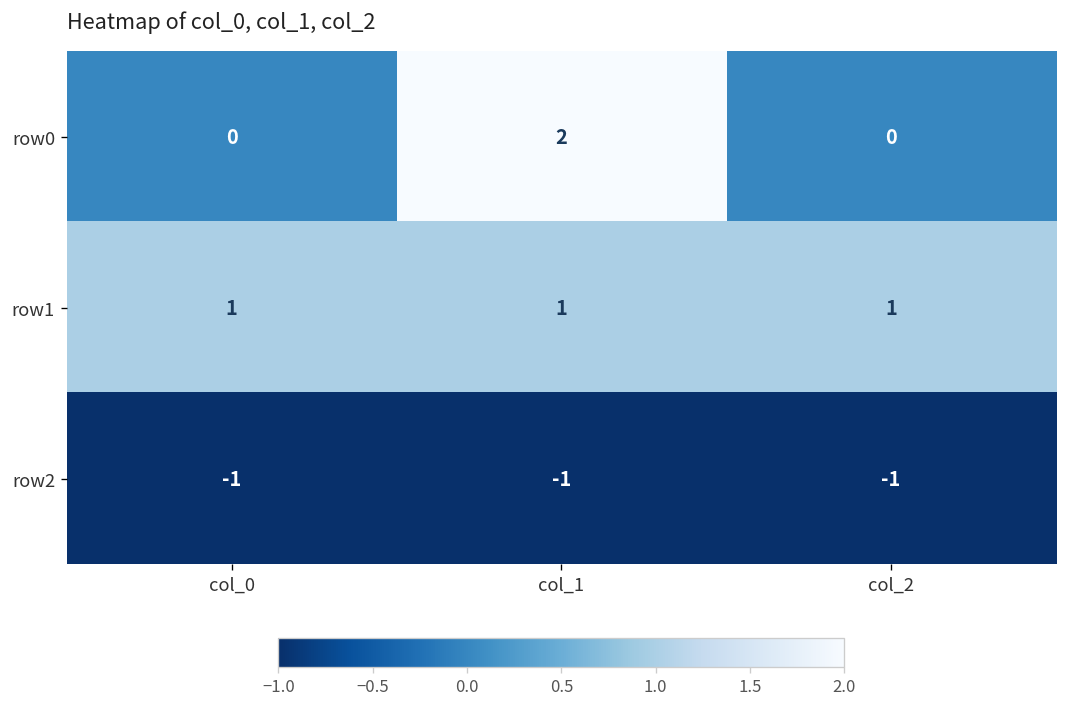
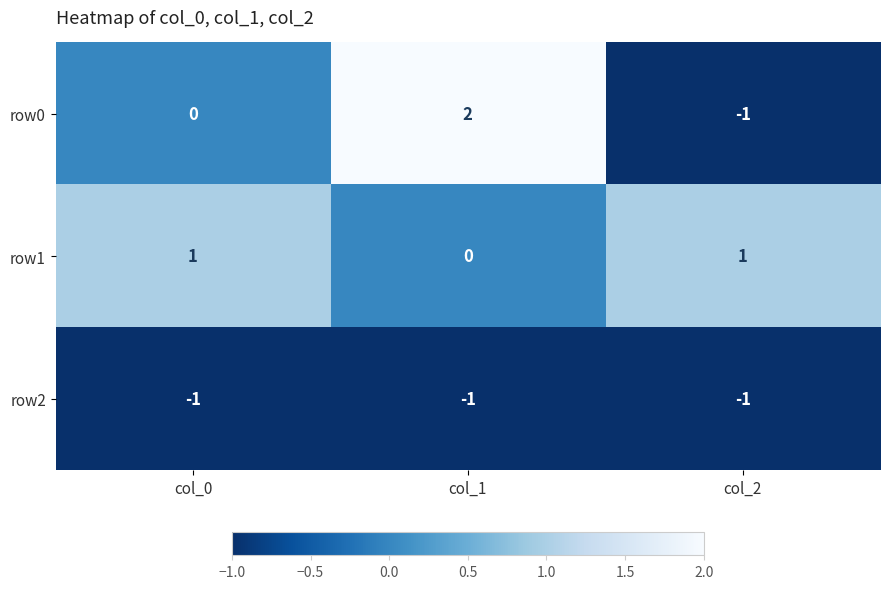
  {
    "row0": {
      "col_0": 0,
      "col_1": 2,
-     "col_2": 0
+     "col_2": -1
    },
    "row1": {
      "col_0": 1,
-     "col_1": 1,
+     "col_1": 0,
      "col_2": 1
    },
    "row2": {
      "col_0": -1,
      "col_1": -1,
      "col_2": -1
    }
  }
